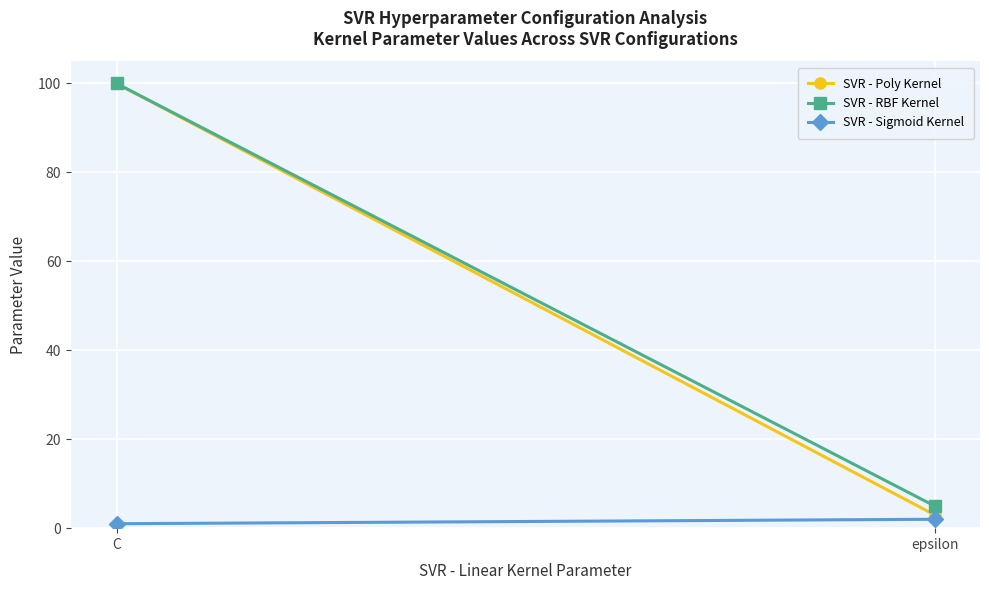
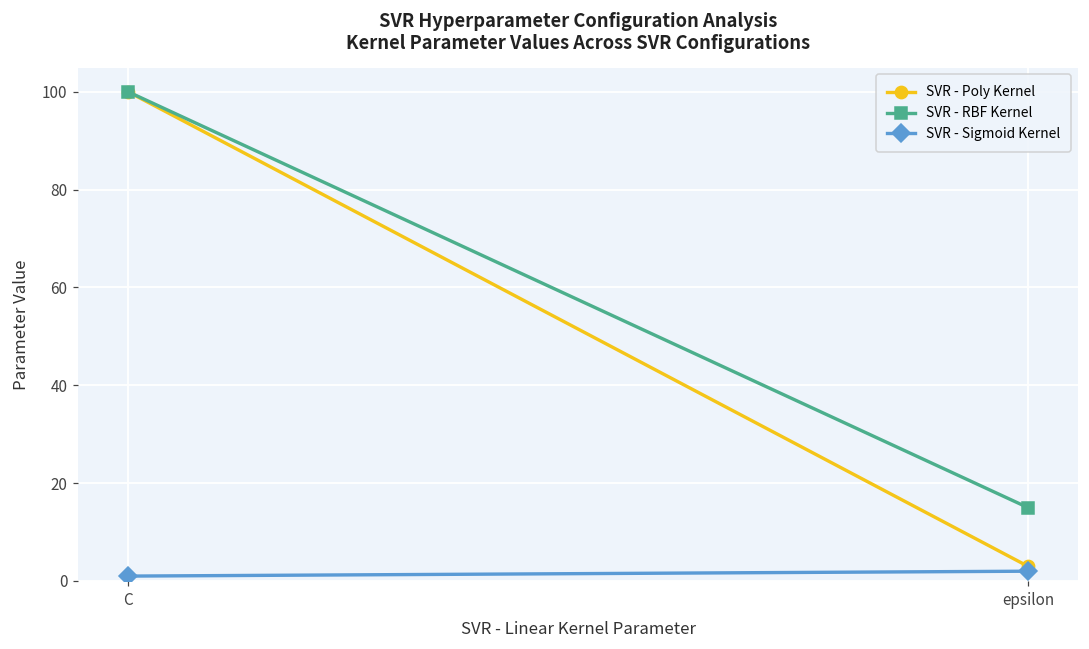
  {
    "SVR - Poly Kernel": {
      "epsilon": 3
    },
    "SVR - RBF Kernel": {
-     "epsilon": 5
+     "epsilon": 15
    },
    "SVR - Sigmoid Kernel": {
      "C": 1,
      "epsilon": 2
    }
  }
